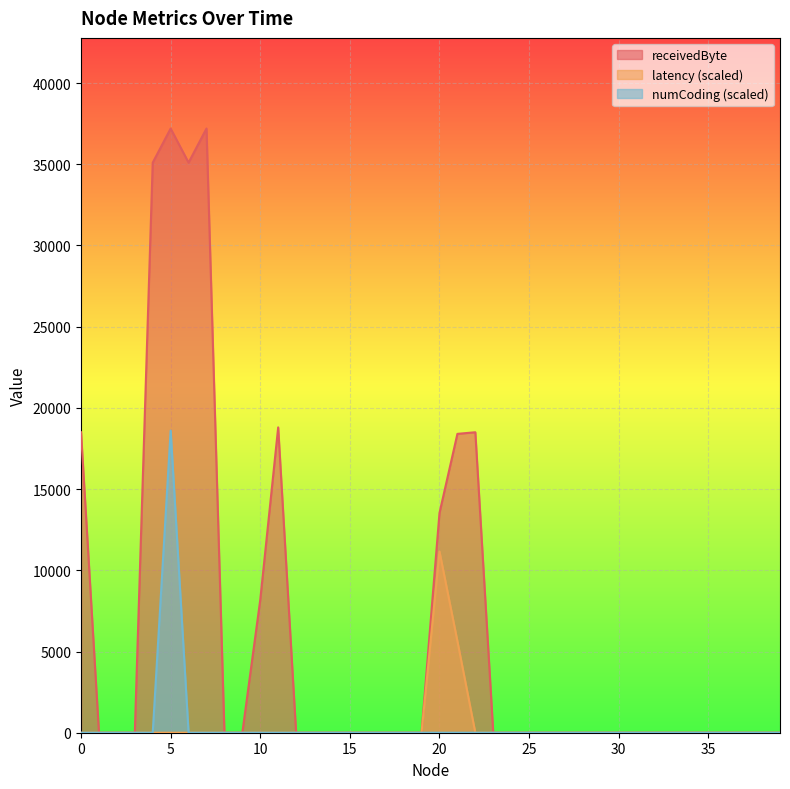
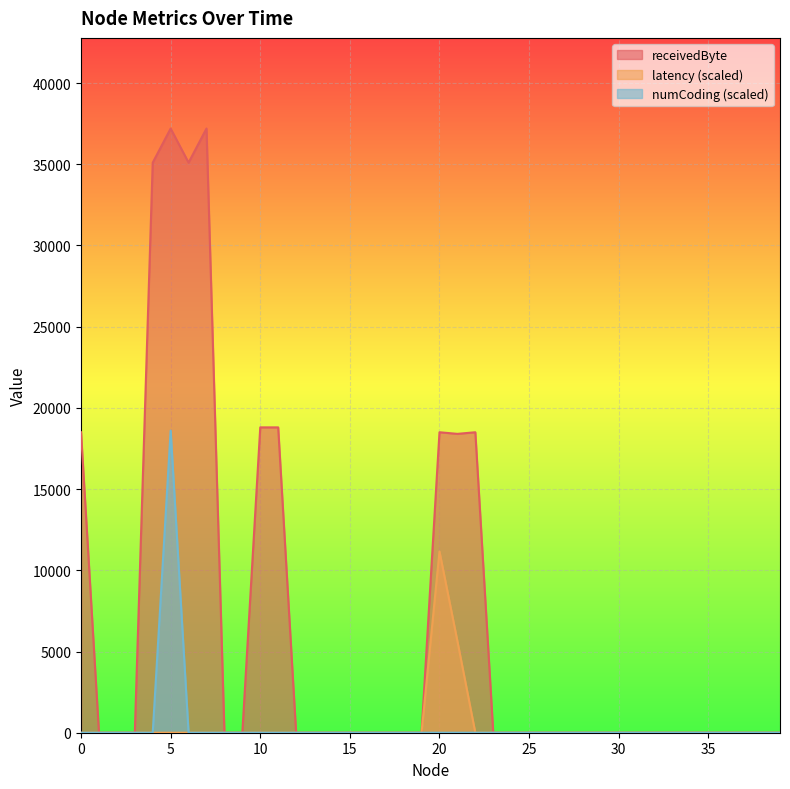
  {
    "receivedByte": {
      "0": 18500,
      "5": 37200,
-     "10": 8200,
-     "20": 13500
+     "10": 18800,
+     "20": 18500
    },
    "latency (scaled)": {
      "5": 0,
      "20": 11200
    },
    "numCoding (scaled)": {
      "5": 18600,
      "20": 0
    }
  }
